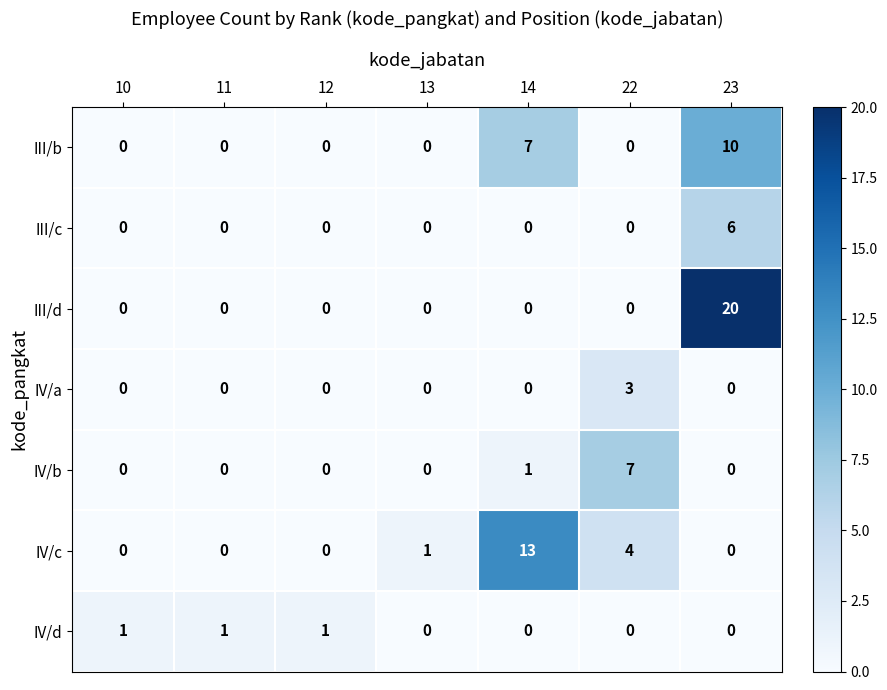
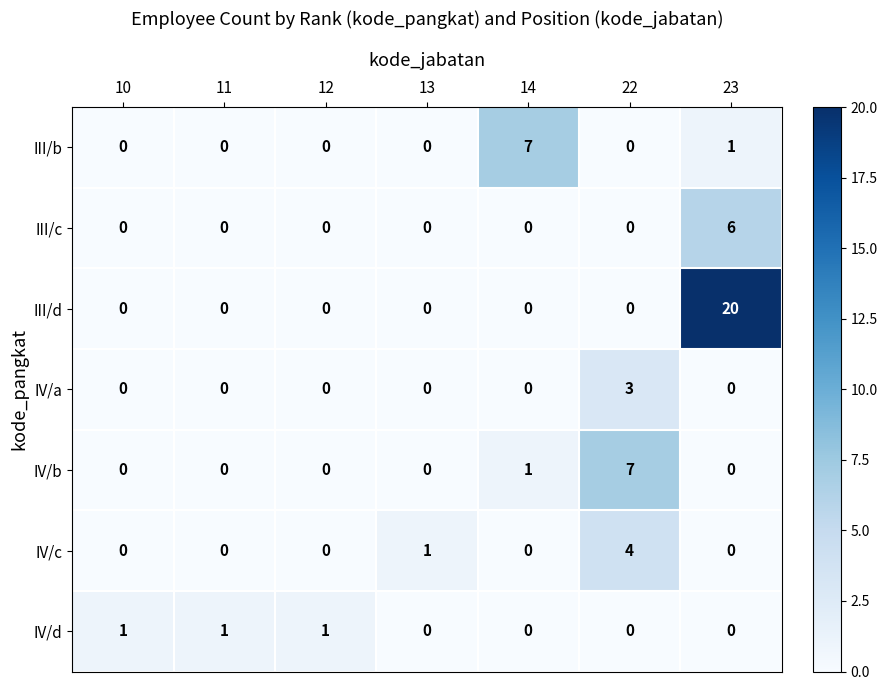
  {
    "III/b": {
      "10": 0,
      "11": 0,
      "12": 0,
      "13": 0,
      "14": 7,
      "22": 0,
-     "23": 10
+     "23": 1
    },
    "III/c": {
      "10": 0,
      "11": 0,
      "12": 0,
      "13": 0,
      "14": 0,
      "22": 0,
      "23": 6
    },
    "III/d": {
      "10": 0,
      "11": 0,
      "12": 0,
      "13": 0,
      "14": 0,
      "22": 0,
      "23": 20
    },
    "IV/a": {
      "10": 0,
      "11": 0,
      "12": 0,
      "13": 0,
      "14": 0,
      "22": 3,
      "23": 0
    },
    "IV/b": {
      "10": 0,
      "11": 0,
      "12": 0,
      "13": 0,
      "14": 1,
      "22": 7,
      "23": 0
    },
    "IV/c": {
      "10": 0,
      "11": 0,
      "12": 0,
      "13": 1,
-     "14": 13,
+     "14": 0,
      "22": 4,
      "23": 0
    },
    "IV/d": {
      "10": 1,
      "11": 1,
      "12": 1,
      "13": 0,
      "14": 0,
      "22": 0,
      "23": 0
    }
  }
